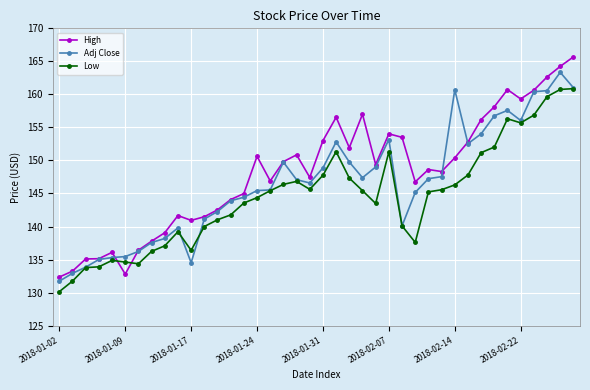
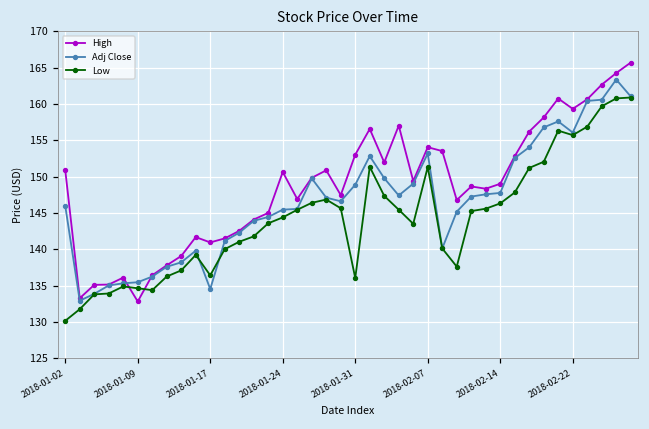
  {
    "High": {
-     "2018-01-02": 132,
+     "2018-01-02": 151,
      "2018-01-09": 133,
      "2018-01-17": 141,
      "2018-01-24": 151,
      "2018-01-31": 153,
      "2018-02-07": 154,
-     "2018-02-14": 150,
+     "2018-02-14": 149,
      "2018-02-22": 159
    },
    "Adj Close": {
-     "2018-01-02": 132,
+     "2018-01-02": 146,
      "2018-01-09": 135,
      "2018-01-17": 135,
      "2018-01-24": 145,
      "2018-01-31": 149,
      "2018-02-07": 153,
-     "2018-02-14": 161
+     "2018-02-14": 148
    },
    "Low": {
      "2018-01-02": 130,
      "2018-01-09": 135,
      "2018-01-17": 136,
      "2018-01-24": 144,
-     "2018-01-31": 148,
+     "2018-01-31": 136,
      "2018-02-07": 151,
      "2018-02-14": 146
    }
  }
